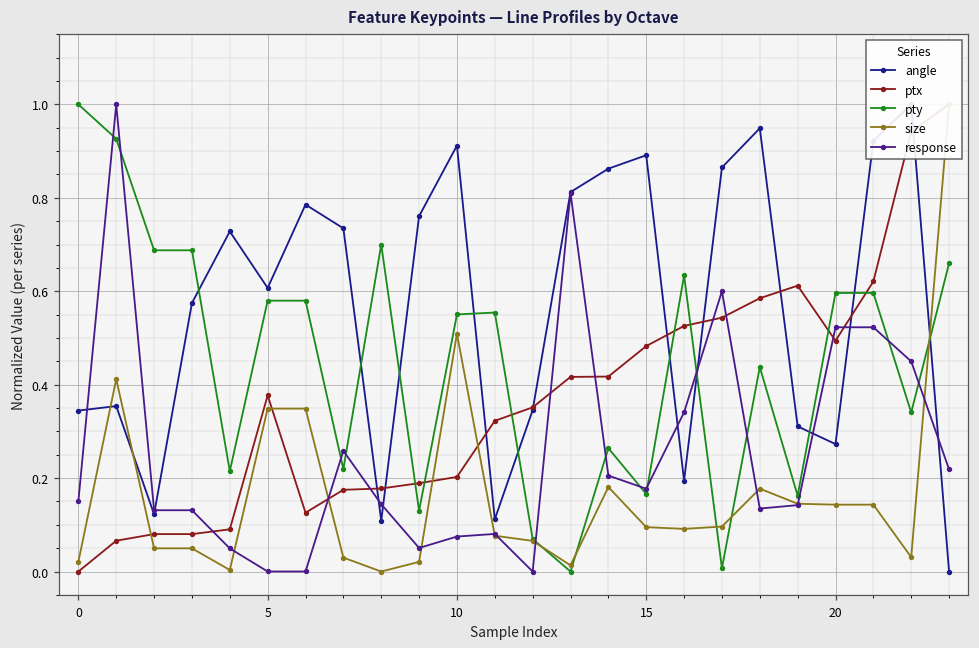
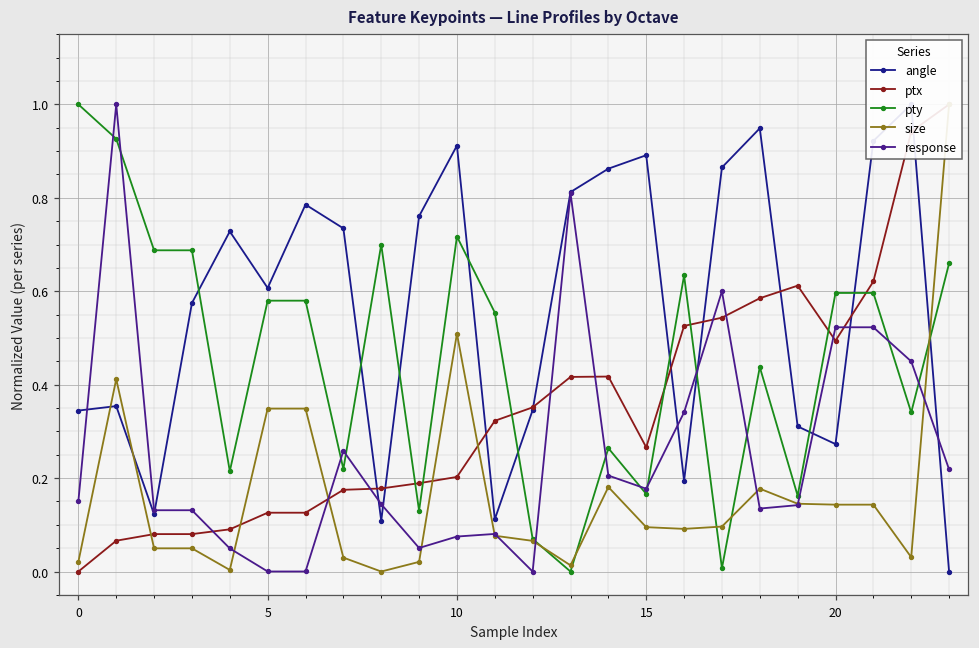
  {
    "ptx": {
      "0": 0.00,
-     "5": 0.38,
+     "5": 0.13,
      "10": 0.20,
-     "15": 0.48,
+     "15": 0.27,
      "20": 0.49
    },
    "pty": {
      "0": 1.00,
      "5": 0.58,
-     "10": 0.55,
+     "10": 0.72,
      "15": 0.17,
      "20": 0.60
    },
    "size": {
      "0": 0.02,
      "5": 0.35,
      "10": 0.51,
      "15": 0.10,
      "20": 0.14
    }
  }
